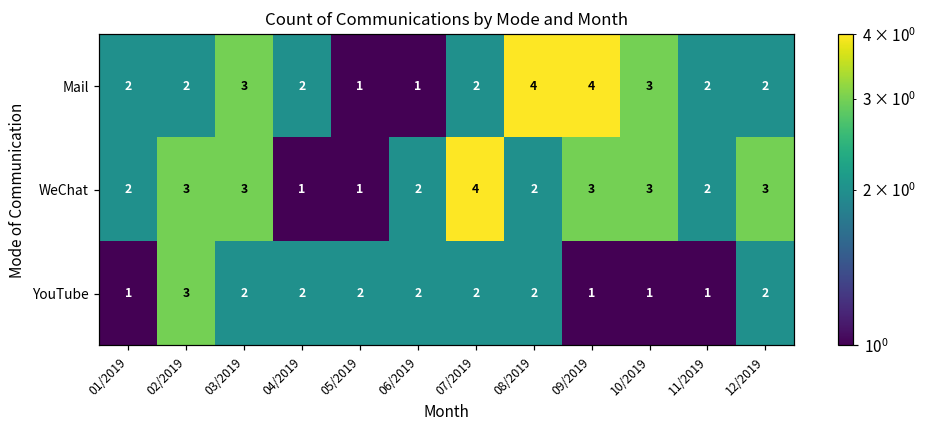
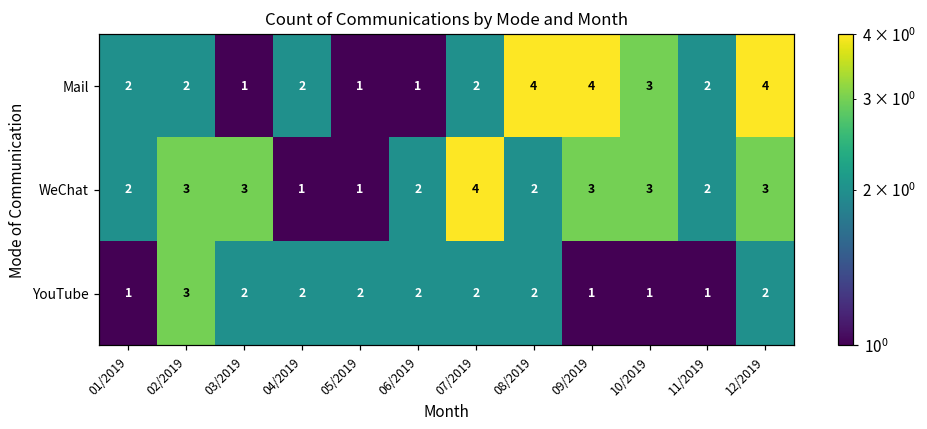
  {
    "Mail": {
      "01/2019": 2,
      "02/2019": 2,
-     "03/2019": 3,
+     "03/2019": 1,
      "04/2019": 2,
      "05/2019": 1,
      "06/2019": 1,
      "07/2019": 2,
      "08/2019": 4,
      "09/2019": 4,
      "10/2019": 3,
      "11/2019": 2,
-     "12/2019": 2
+     "12/2019": 4
    },
    "WeChat": {
      "01/2019": 2,
      "02/2019": 3,
      "03/2019": 3,
      "04/2019": 1,
      "05/2019": 1,
      "06/2019": 2,
      "07/2019": 4,
      "08/2019": 2,
      "09/2019": 3,
      "10/2019": 3,
      "11/2019": 2,
      "12/2019": 3
    },
    "YouTube": {
      "01/2019": 1,
      "02/2019": 3,
      "03/2019": 2,
      "04/2019": 2,
      "05/2019": 2,
      "06/2019": 2,
      "07/2019": 2,
      "08/2019": 2,
      "09/2019": 1,
      "10/2019": 1,
      "11/2019": 1,
      "12/2019": 2
    }
  }
